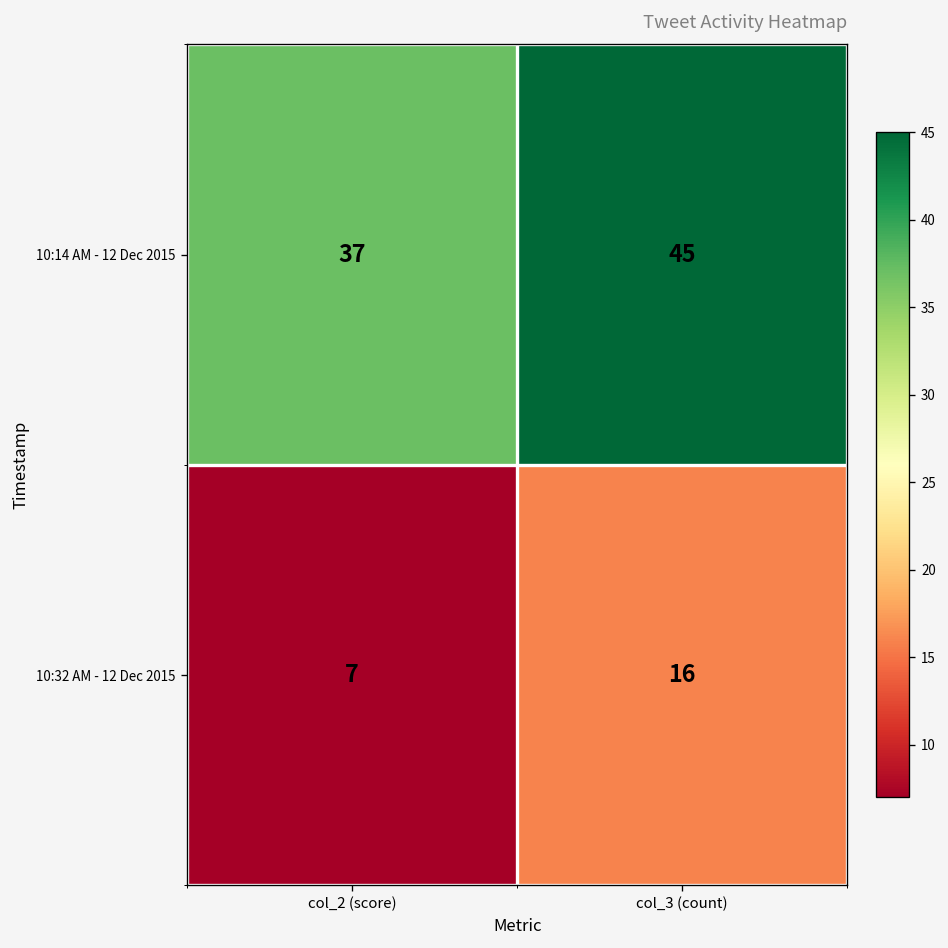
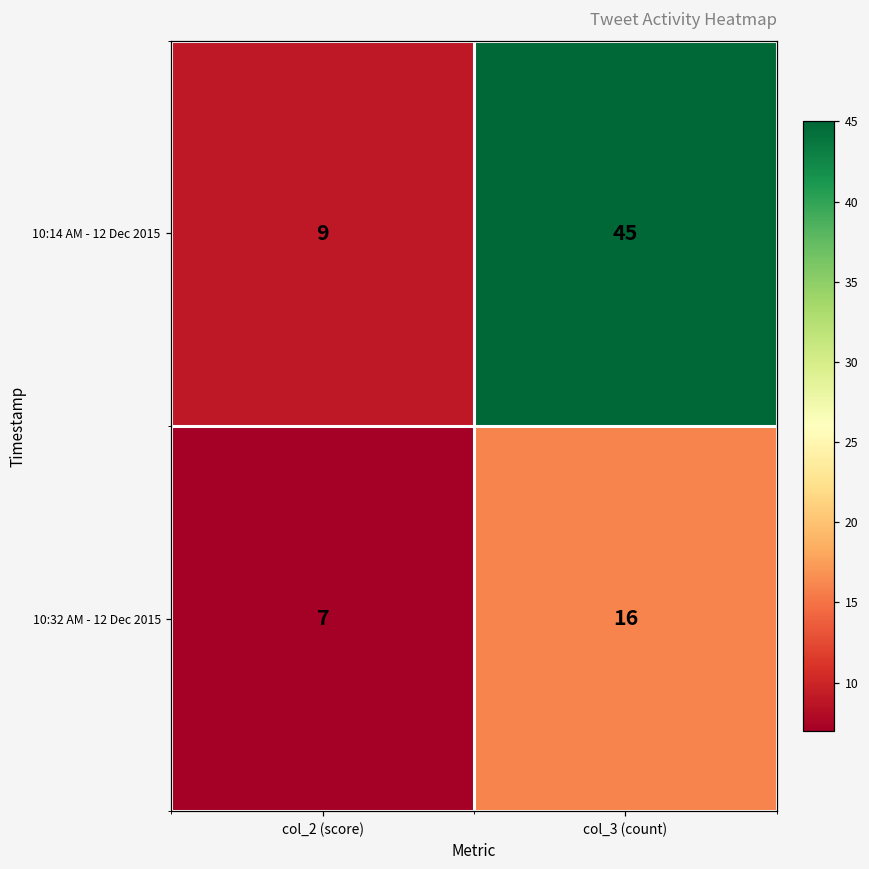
  {
    "10:14 AM - 12 Dec 2015": {
-     "col_2 (score)": 37,
+     "col_2 (score)": 9,
      "col_3 (count)": 45
    },
    "10:32 AM - 12 Dec 2015": {
      "col_2 (score)": 7,
      "col_3 (count)": 16
    }
  }
